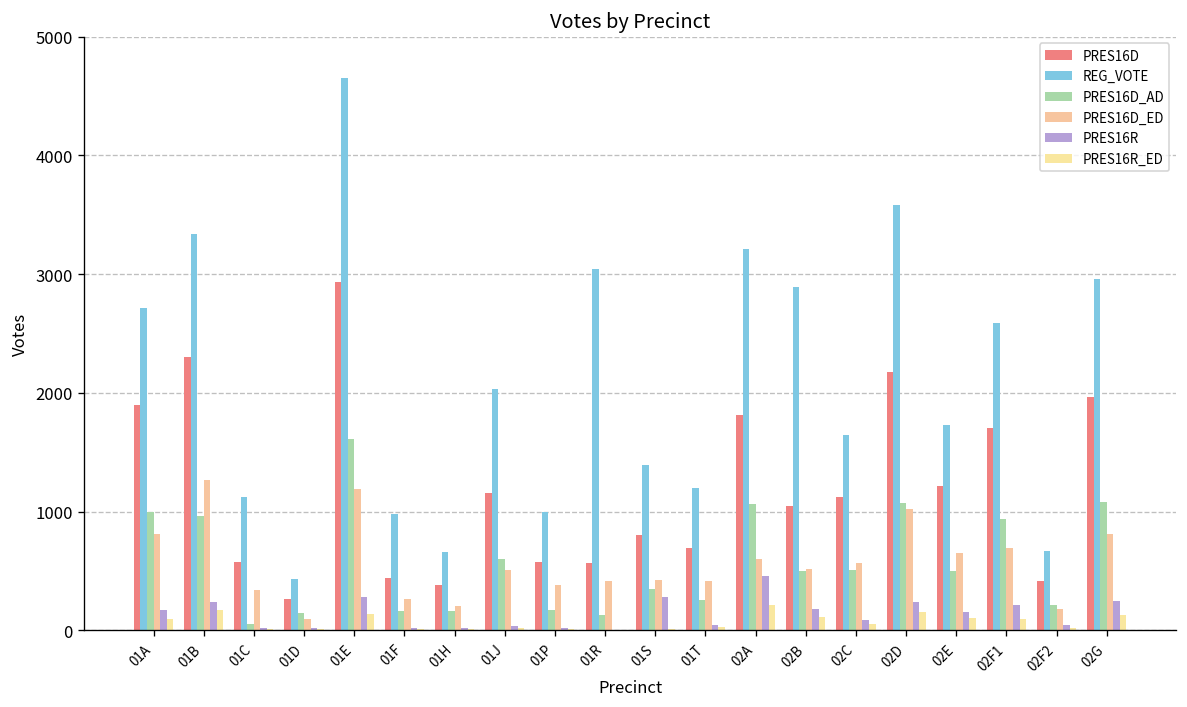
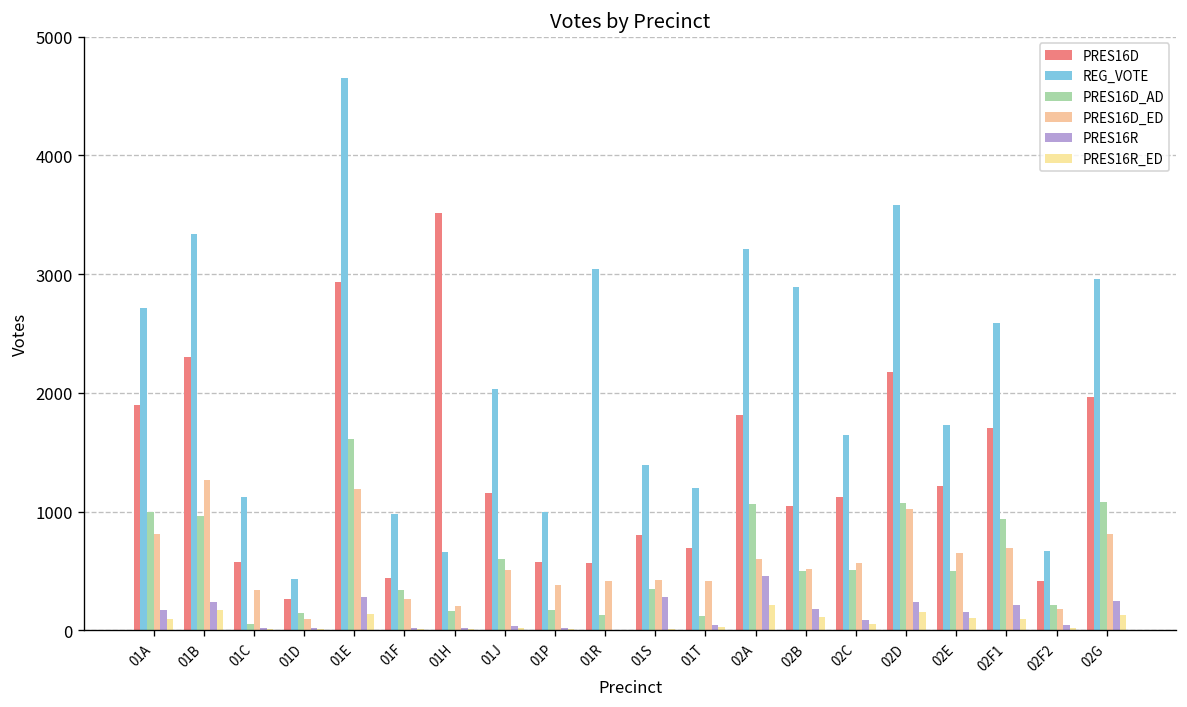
  {
    "PRES16D": {
      "01A": 1900,
      "01B": 2300,
      "01C": 600,
      "01D": 300,
      "01E": 2900,
      "01F": 400,
-     "01H": 400,
+     "01H": 3500,
      "01J": 1200,
      "01P": 600,
      "01R": 600,
      "01S": 800,
      "01T": 700,
      "02A": 1800,
      "02B": 1000,
      "02C": 1100,
      "02D": 2200,
      "02E": 1200,
      "02F1": 1700,
      "02F2": 400,
      "02G": 2000
    },
    "REG_VOTE": {
      "01A": 2700,
      "01B": 3300,
      "01C": 1100,
      "01D": 400,
      "01E": 4700,
      "01F": 1000,
      "01H": 700,
      "01J": 2000,
      "01P": 1000,
      "01R": 3000,
      "01S": 1400,
      "01T": 1200,
      "02A": 3200,
      "02B": 2900,
      "02C": 1600,
      "02D": 3600,
      "02E": 1700,
      "02F1": 2600,
      "02F2": 700,
      "02G": 3000
    },
    "PRES16D_AD": {
      "01A": 1000,
      "01B": 1000,
      "01C": 100,
      "01D": 100,
      "01E": 1600,
-     "01F": 200,
+     "01F": 300,
      "01H": 200,
      "01J": 600,
      "01P": 200,
      "01R": 100,
      "01S": 300,
-     "01T": 300,
+     "01T": 100,
      "02A": 1100,
      "02B": 500,
      "02C": 500,
      "02D": 1100,
      "02E": 500,
      "02F1": 900,
      "02F2": 200,
      "02G": 1100
    },
    "PRES16R": {
      "01A": 200,
      "01B": 200,
      "01E": 300,
      "01J": 0,
      "01S": 300,
      "01T": 0,
      "02A": 500,
      "02B": 200,
      "02C": 100,
      "02D": 200,
      "02E": 200,
      "02F1": 200,
      "02F2": 0,
      "02G": 200
    }
  }
